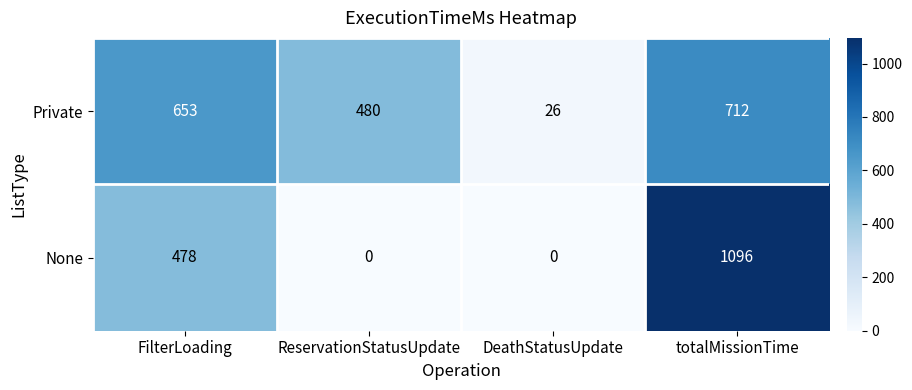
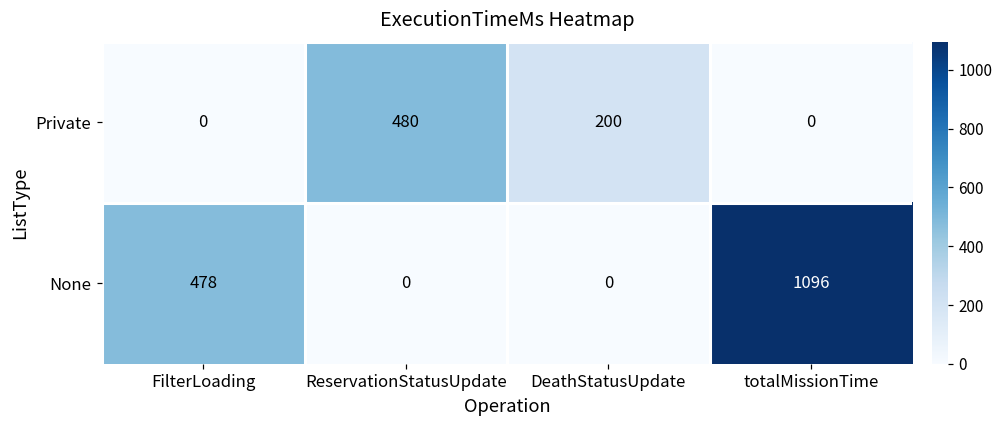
  {
    "Private": {
-     "FilterLoading": 653,
+     "FilterLoading": 0,
      "ReservationStatusUpdate": 480,
-     "DeathStatusUpdate": 26,
-     "totalMissionTime": 712
+     "DeathStatusUpdate": 200,
+     "totalMissionTime": 0
    },
    "None": {
      "FilterLoading": 478,
      "ReservationStatusUpdate": 0,
      "DeathStatusUpdate": 0,
      "totalMissionTime": 1096
    }
  }
